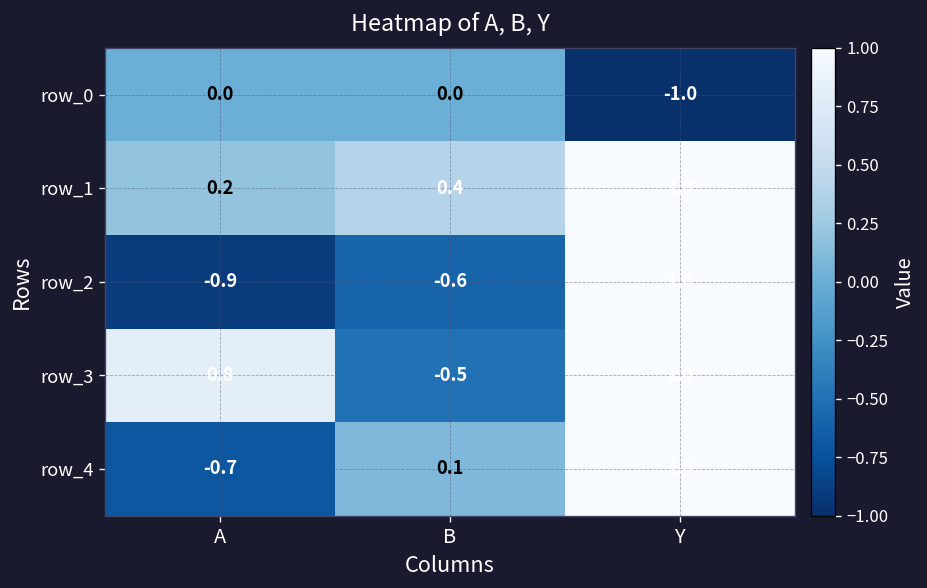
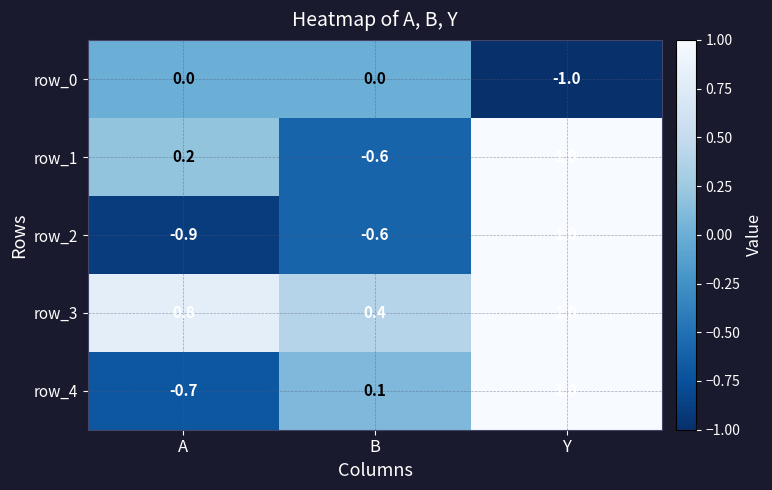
  {
    "row_0": {
      "A": 0.0,
      "B": 0.0,
      "Y": -1.0
    },
    "row_1": {
      "A": 0.2,
-     "B": 0.4
+     "B": -0.6
    },
    "row_2": {
      "A": -0.9,
      "B": -0.6
    },
    "row_3": {
-     "B": -0.5
+     "B": 0.4
    },
    "row_4": {
      "A": -0.7,
      "B": 0.1
    }
  }
